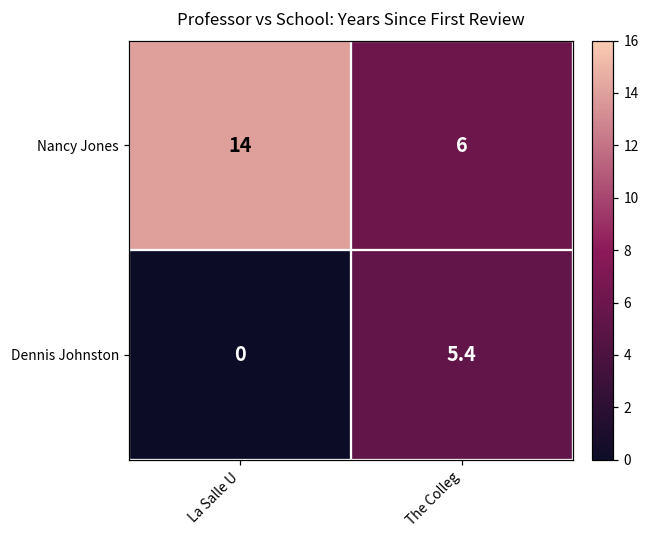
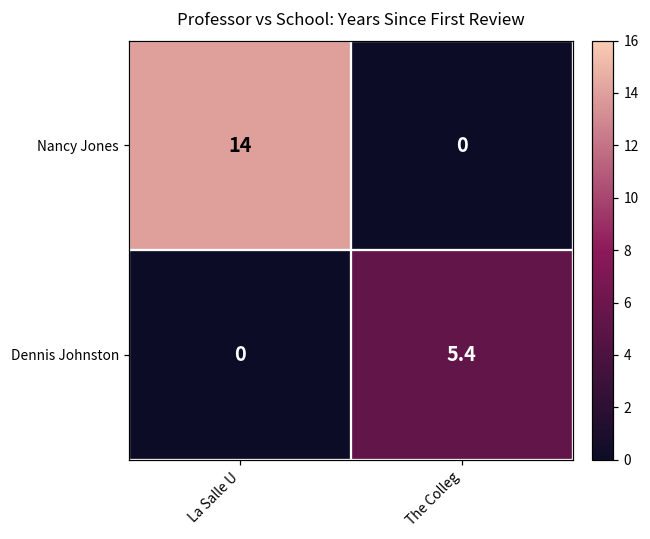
  {
    "Nancy Jones": {
      "La Salle U": 14,
-     "The Colleg": 6
+     "The Colleg": 0
    },
    "Dennis Johnston": {
      "La Salle U": 0,
      "The Colleg": 5.4
    }
  }
